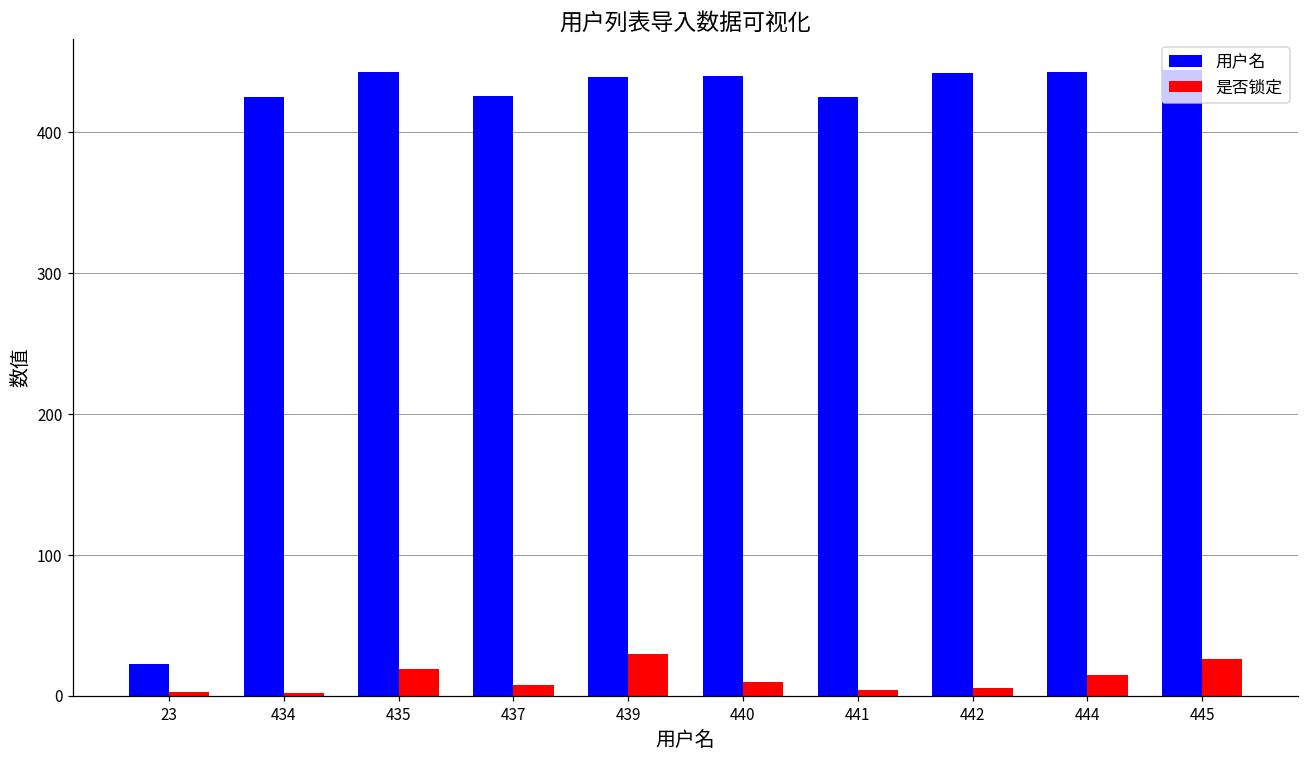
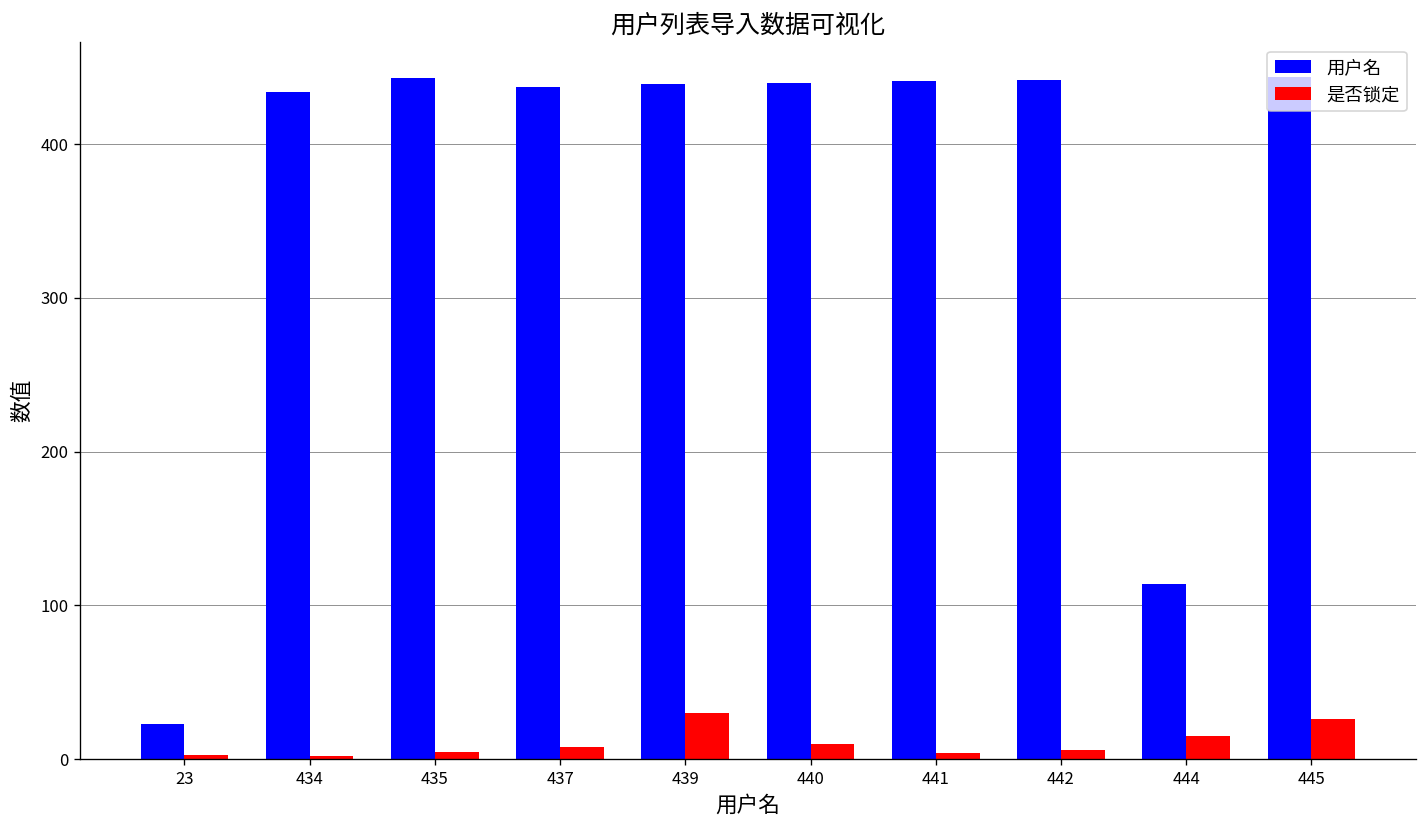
  {
    "用户名": {
      "23": 23,
-     "434": 425,
+     "434": 434,
      "435": 443,
-     "437": 426,
+     "437": 437,
      "439": 439,
      "440": 440,
-     "441": 425,
+     "441": 441,
      "442": 442,
-     "444": 443
+     "444": 114
    },
    "是否锁定": {
      "23": 3,
      "434": 2,
-     "435": 19,
+     "435": 5,
      "437": 8,
      "439": 30,
      "440": 10,
      "441": 4,
      "442": 6,
      "444": 15,
      "445": 26
    }
  }
